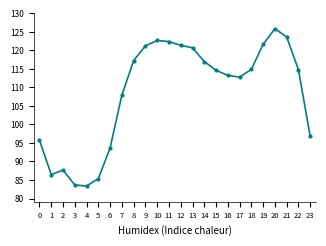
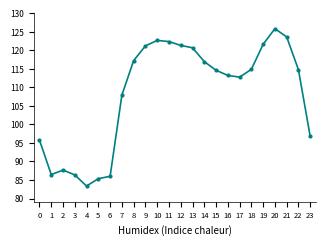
  {
    "0": 96,
    "1": 86,
    "2": 88,
-   "3": 84,
+   "3": 86,
    "4": 83,
    "5": 85,
-   "6": 94,
+   "6": 86,
    "7": 108,
    "8": 117,
    "9": 121,
    "10": 123,
    "11": 122,
    "12": 121,
    "13": 121,
    "14": 117,
    "15": 115,
    "16": 113,
    "17": 113,
    "18": 115,
    "19": 122,
    "20": 126,
    "21": 124,
    "22": 115,
    "23": 97
  }
